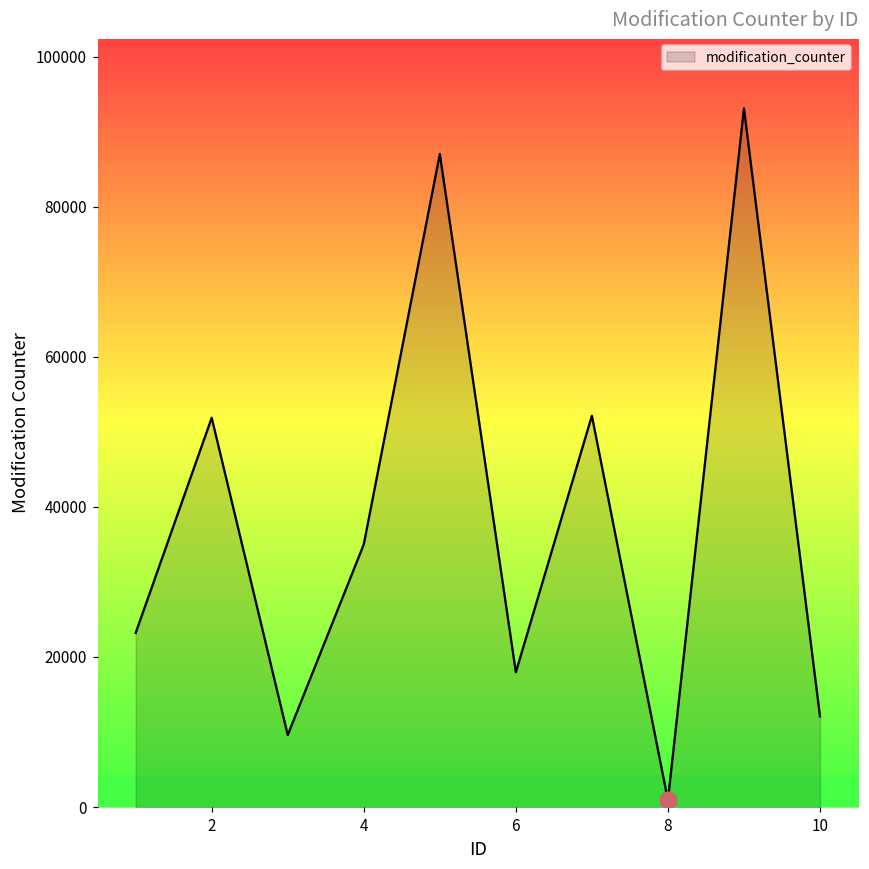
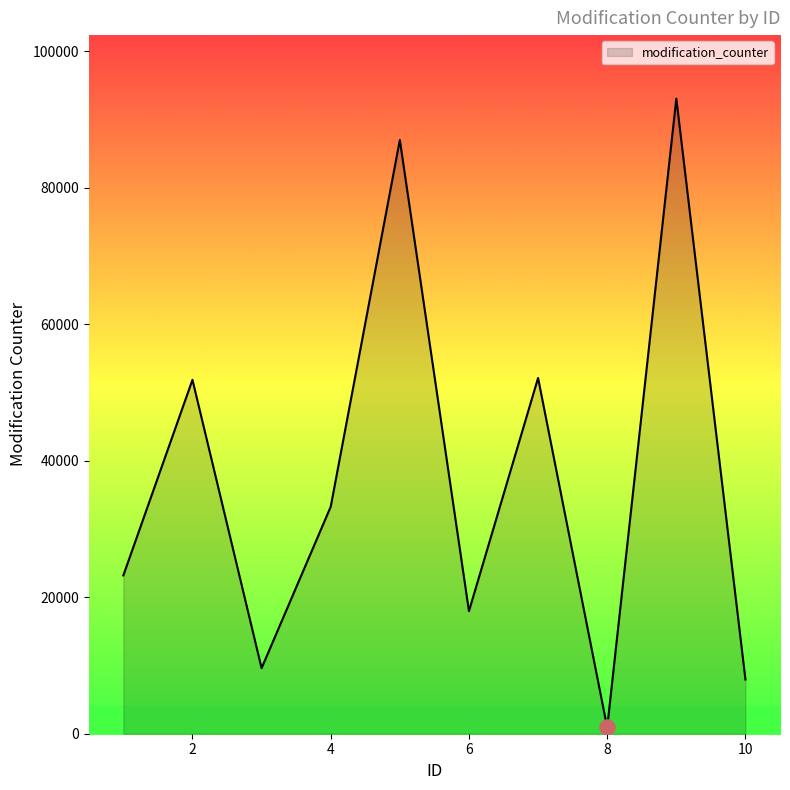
  {
    "modification_counter": {
      "2": 52000,
-     "4": 35000,
+     "4": 33000,
      "6": 18000,
-     "10": 12000
+     "10": 8000
    }
  }
